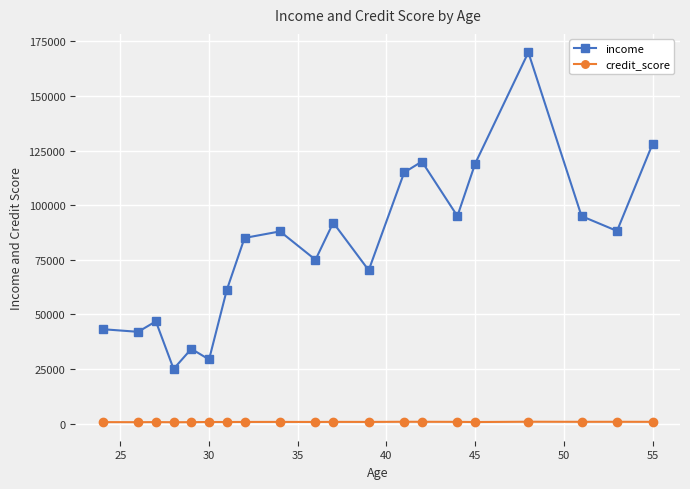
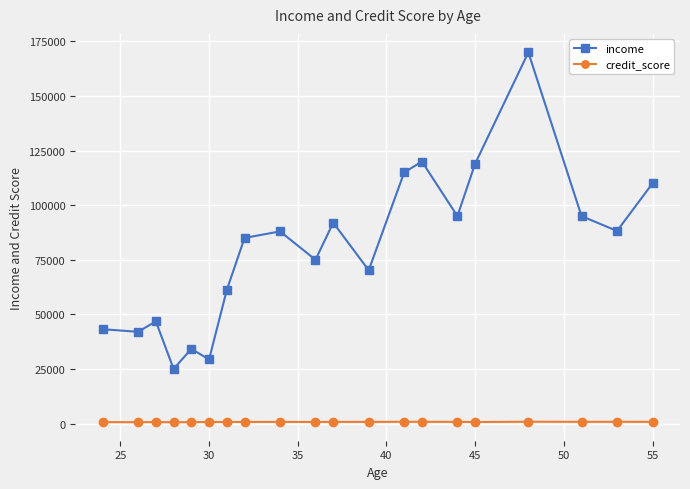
  {
    "income": {
      "30": 29000,
      "45": 119000,
-     "55": 128000
+     "55": 110000
    },
    "credit_score": {
      "30": 1000,
      "45": 1000,
      "55": 1000
    }
  }
